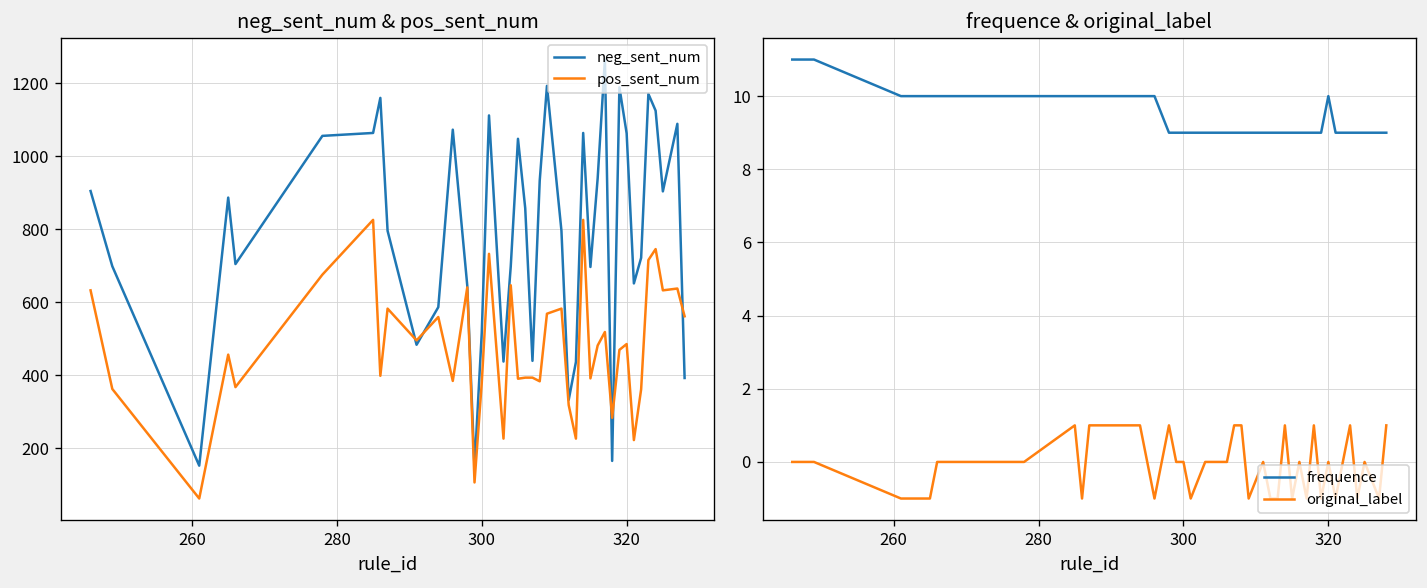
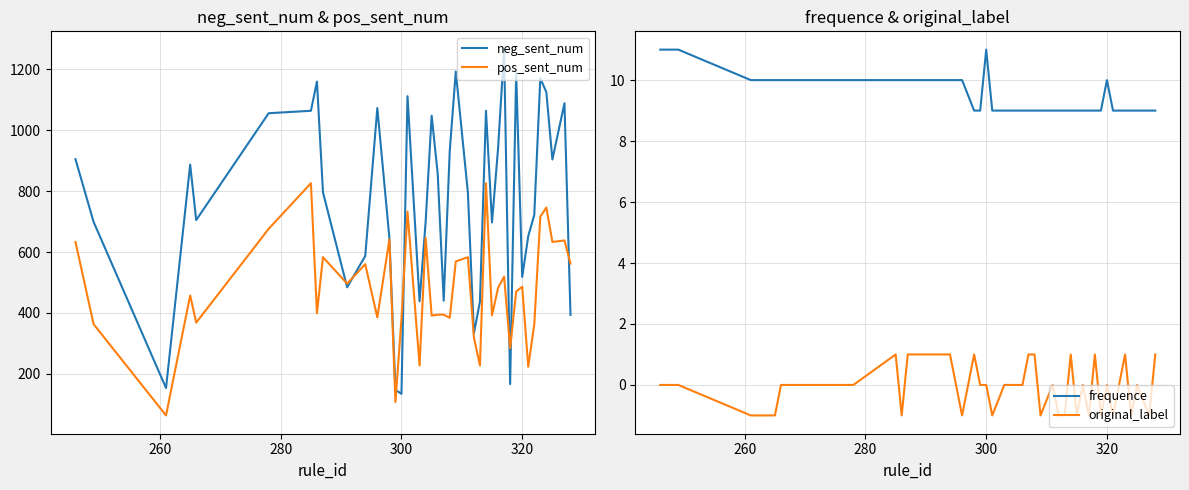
  {
    "neg_sent_num & pos_sent_num": {
      "neg_sent_num": {
-       "300": 520,
-       "320": 1060
+       "300": 130,
+       "320": 520
      },
      "pos_sent_num": {
        "300": 380,
        "320": 490
      }
    },
    "frequence & original_label": {
      "frequence": {
-       "300": 9,
+       "300": 11,
        "320": 10
      },
      "original_label": {
        "300": 0,
        "320": 0
      }
    }
  }
